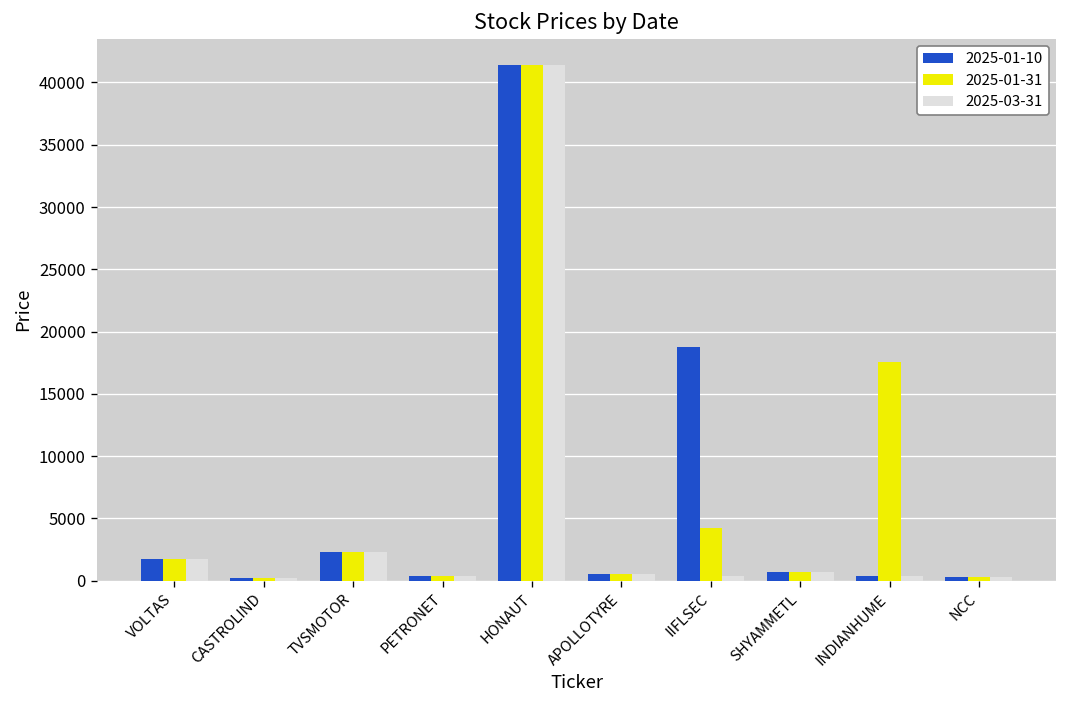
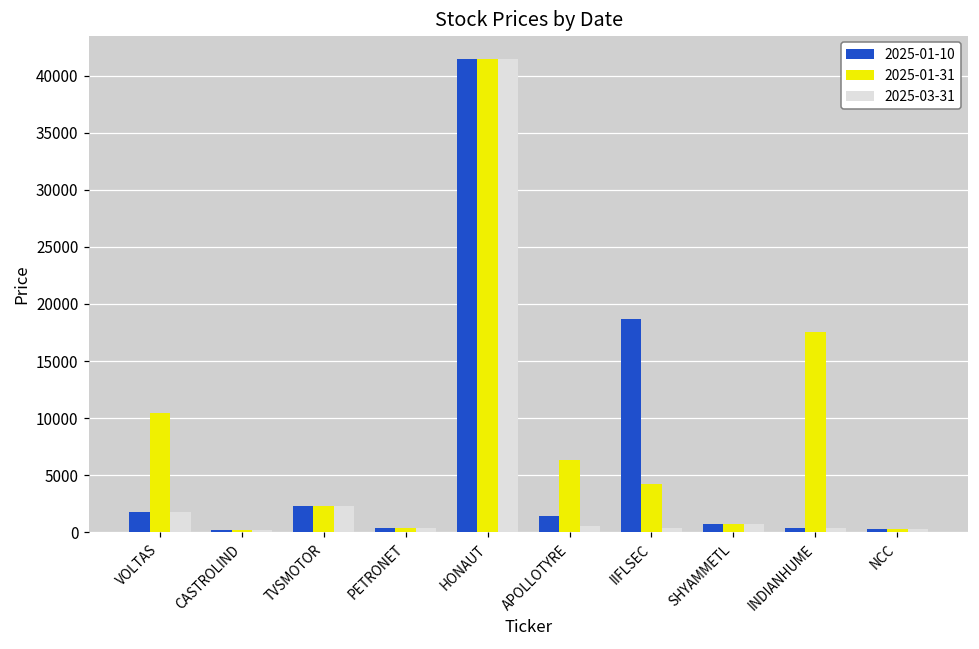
  {
    "2025-01-10": {
      "VOLTAS": 1800,
      "TVSMOTOR": 2300,
      "PETRONET": 300,
      "HONAUT": 41400,
-     "APOLLOTYRE": 500,
+     "APOLLOTYRE": 1400,
      "IIFLSEC": 18700,
      "SHYAMMETL": 700,
      "INDIANHUME": 400,
      "NCC": 300
    },
    "2025-01-31": {
-     "VOLTAS": 1800,
+     "VOLTAS": 10500,
      "TVSMOTOR": 2300,
      "PETRONET": 300,
      "HONAUT": 41400,
-     "APOLLOTYRE": 500,
+     "APOLLOTYRE": 6400,
      "IIFLSEC": 4300,
      "SHYAMMETL": 700,
      "INDIANHUME": 17500,
      "NCC": 300
    },
    "2025-03-31": {
      "VOLTAS": 1800,
      "TVSMOTOR": 2300,
      "PETRONET": 300,
      "HONAUT": 41400,
      "APOLLOTYRE": 500,
      "IIFLSEC": 400,
      "SHYAMMETL": 700,
      "INDIANHUME": 400,
      "NCC": 300
    }
  }
